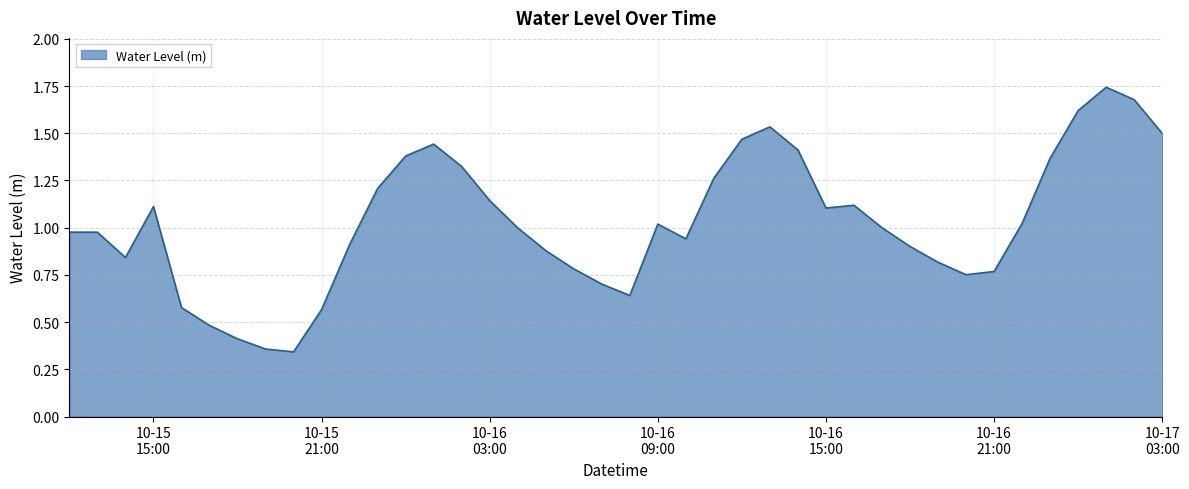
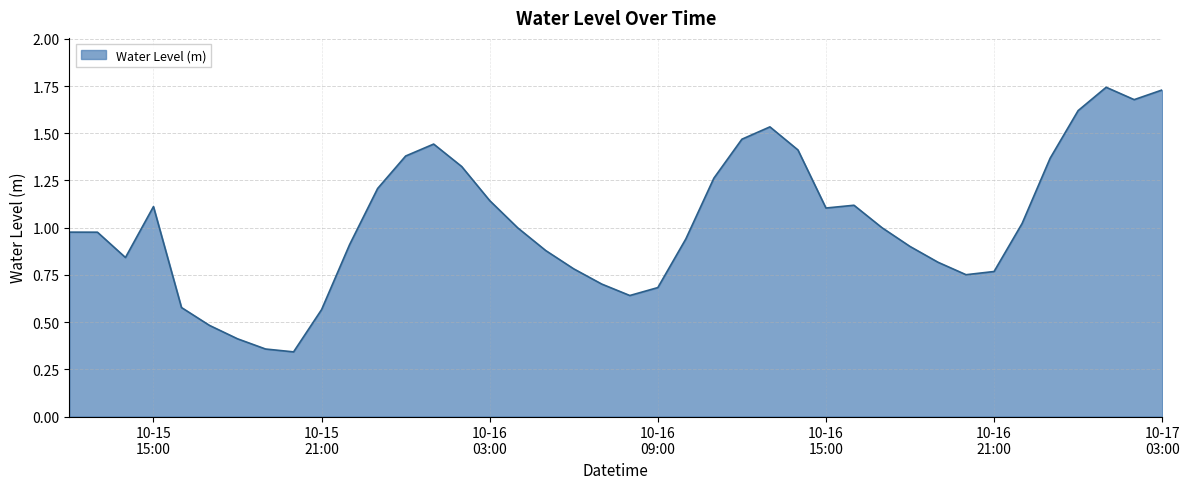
  {
    "10-15 15:00": 1.11,
    "10-15 21:00": 0.57,
    "10-16 03:00": 1.14,
-   "10-16 09:00": 1.02,
+   "10-16 09:00": 0.68,
    "10-16 15:00": 1.10,
    "10-16 21:00": 0.77,
-   "10-17 03:00": 1.50
+   "10-17 03:00": 1.73
  }
